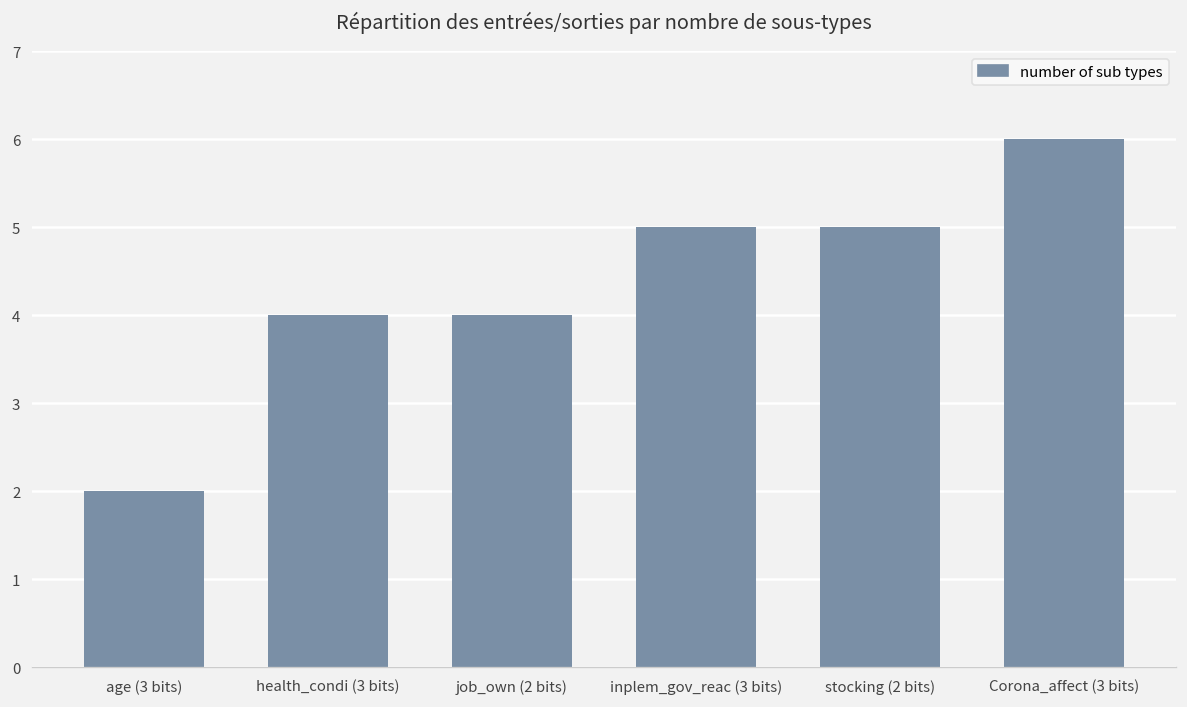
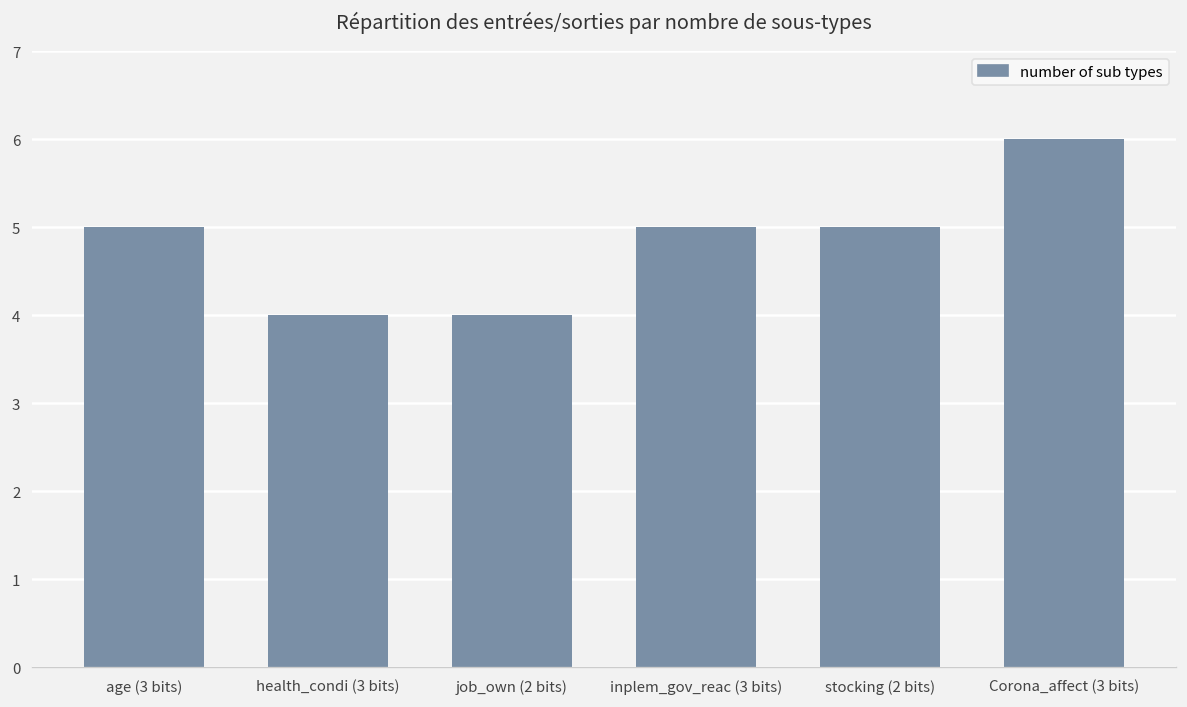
  {
-   "age (3 bits)": 2,
+   "age (3 bits)": 5,
    "health_condi (3 bits)": 4,
    "job_own (2 bits)": 4,
    "inplem_gov_reac (3 bits)": 5,
    "stocking (2 bits)": 5,
    "Corona_affect (3 bits)": 6
  }
